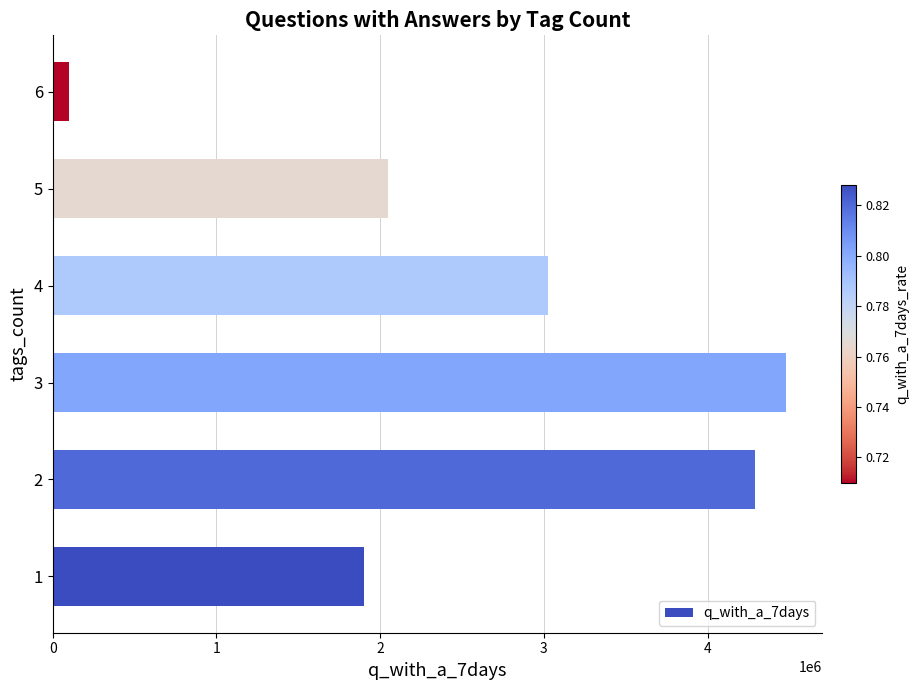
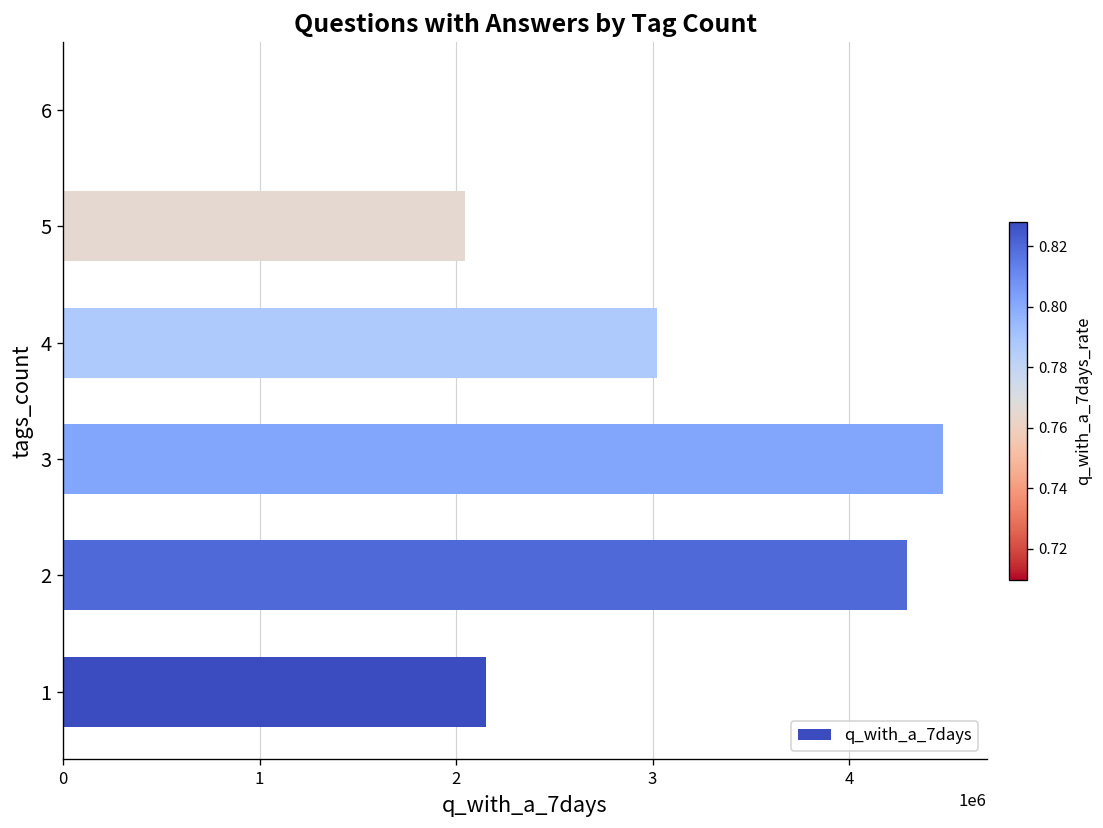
  {
-   "6": 100000,
+   "6": 0,
    "5": 2050000,
    "4": 3020000,
    "3": 4480000,
    "2": 4290000,
-   "1": 1900000
+   "1": 2150000
  }
